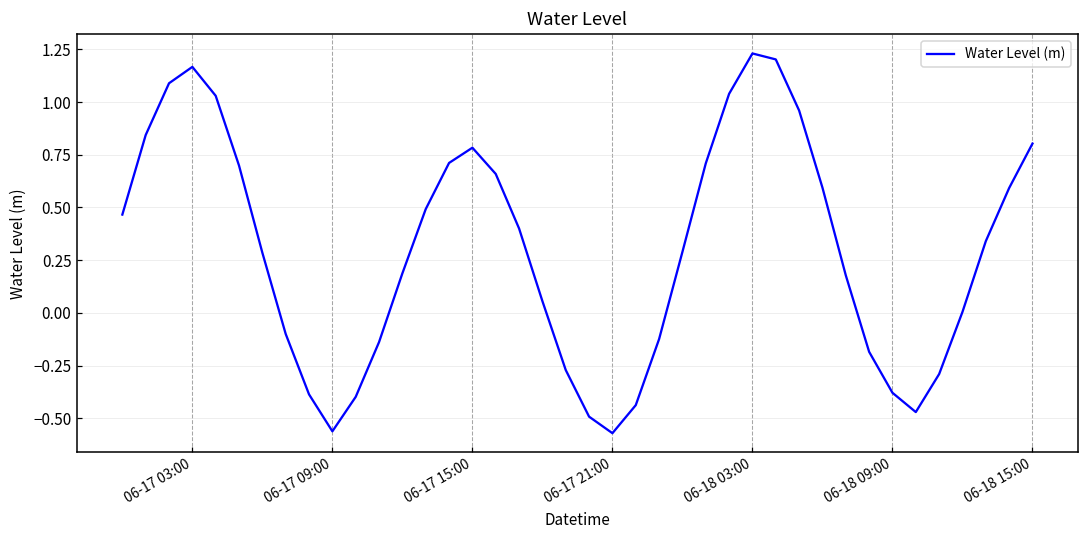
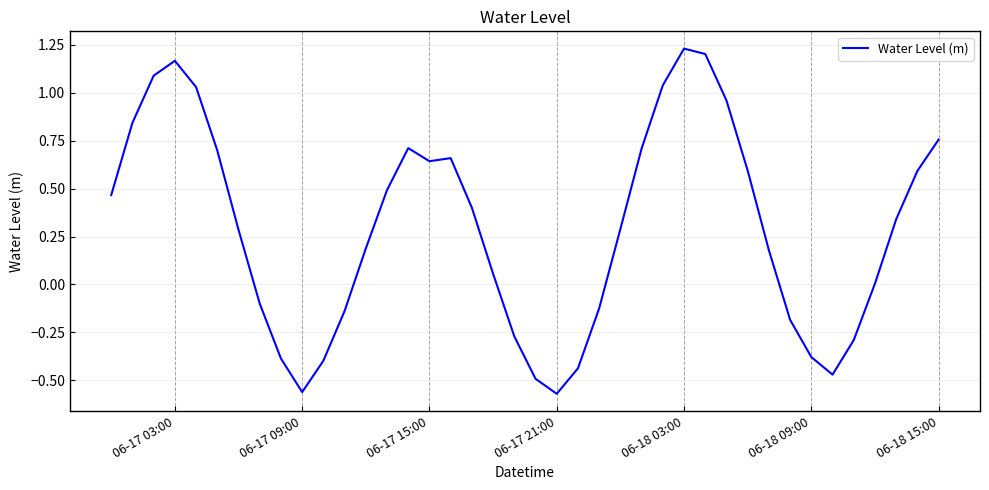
  {
    "06-17 03:00": 1.17,
    "06-17 09:00": -0.56,
-   "06-17 15:00": 0.78,
+   "06-17 15:00": 0.64,
    "06-17 21:00": -0.57,
    "06-18 03:00": 1.23,
    "06-18 09:00": -0.38,
-   "06-18 15:00": 0.80
+   "06-18 15:00": 0.76
  }
